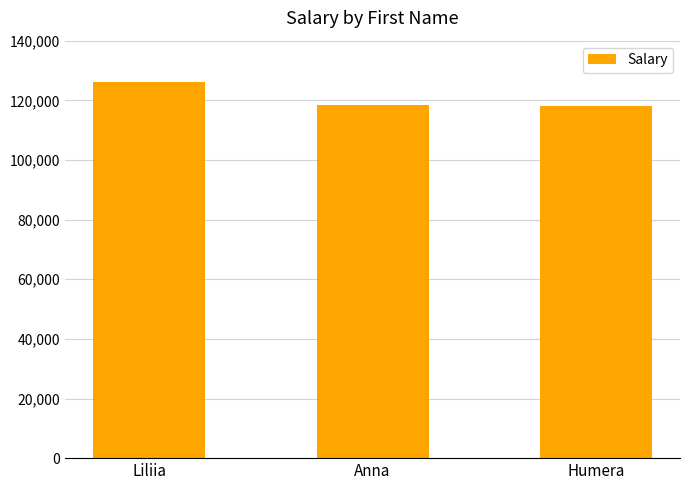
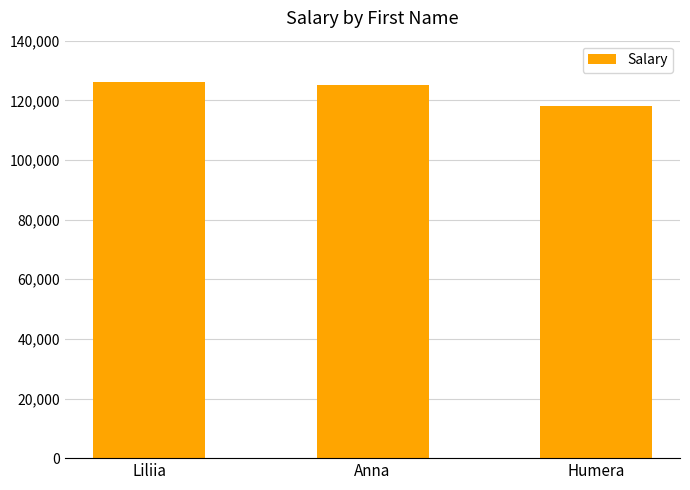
  {
    "Liliia": "126,000",
-   "Anna": "119,000",
+   "Anna": "125,000",
    "Humera": "118,000"
  }
